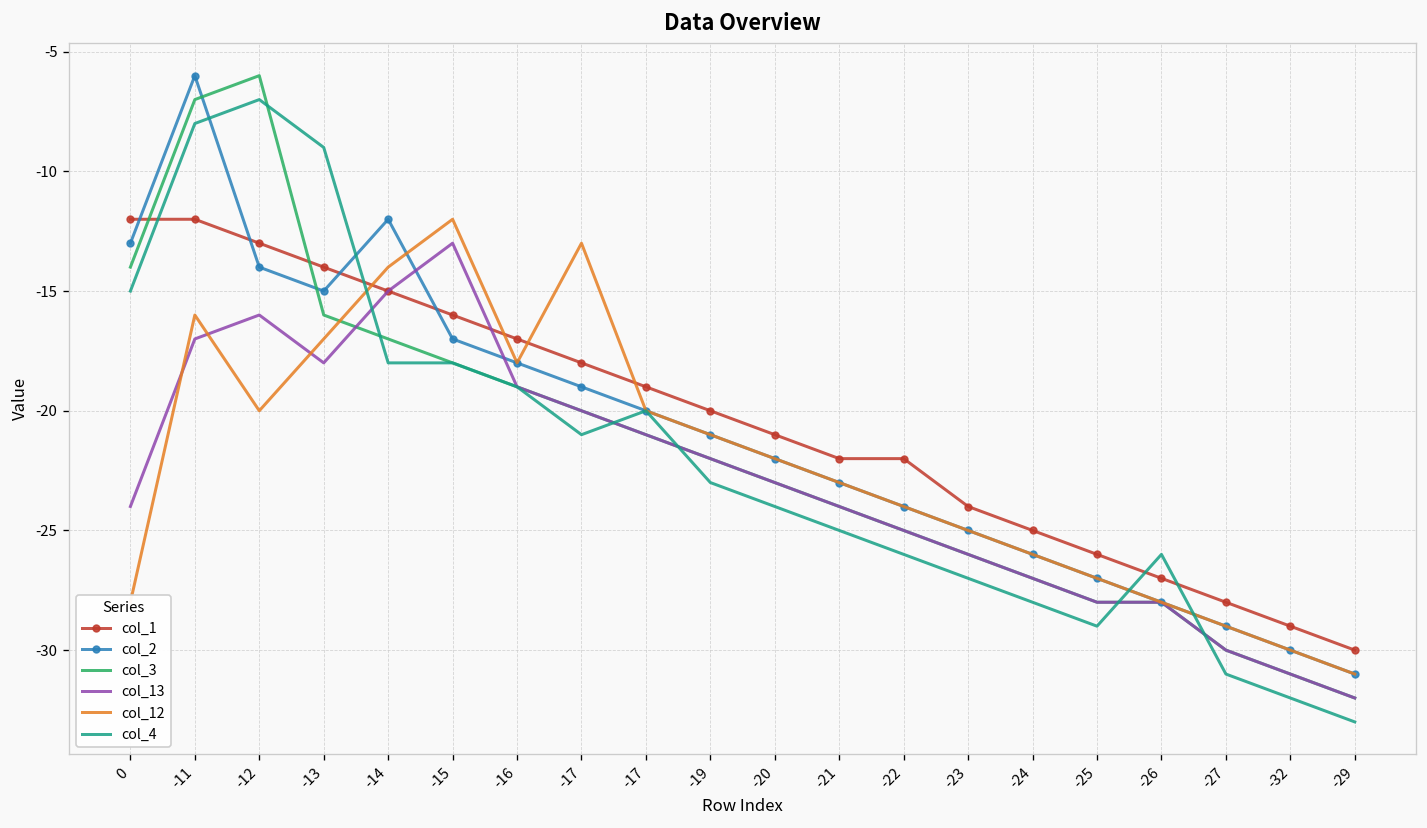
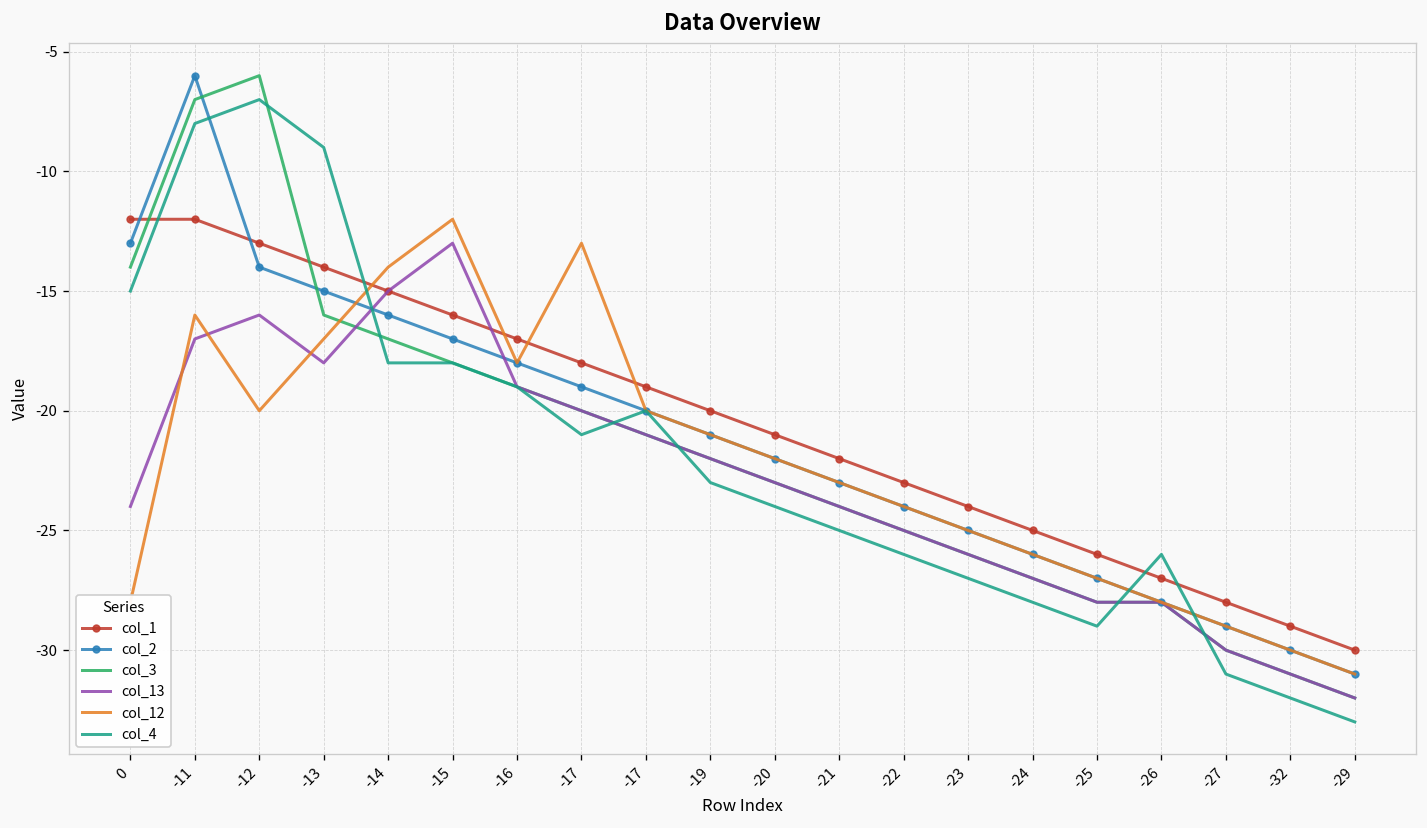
  {
    "col_1": {
      "0": -12,
      "-11": -12,
      "-12": -13,
      "-13": -14,
      "-15": -16,
      "-16": -17,
      "-19": -20,
      "-20": -21,
      "-21": -22,
-     "-22": -22,
+     "-22": -23,
      "-23": -24,
      "-24": -25,
      "-25": -26,
      "-26": -27,
      "-27": -28,
      "-32": -29,
      "-29": -30
    },
    "col_2": {
      "0": -13,
      "-11": -6,
      "-12": -14,
      "-13": -15,
-     "-14": -12,
+     "-14": -16,
      "-15": -17
    },
    "col_13": {
      "0": -24,
      "-11": -17,
      "-12": -16,
      "-13": -18,
      "-15": -13
    },
    "col_12": {
      "-11": -16,
      "-12": -20,
      "-13": -17,
      "-14": -14,
      "-15": -12
    }
  }
